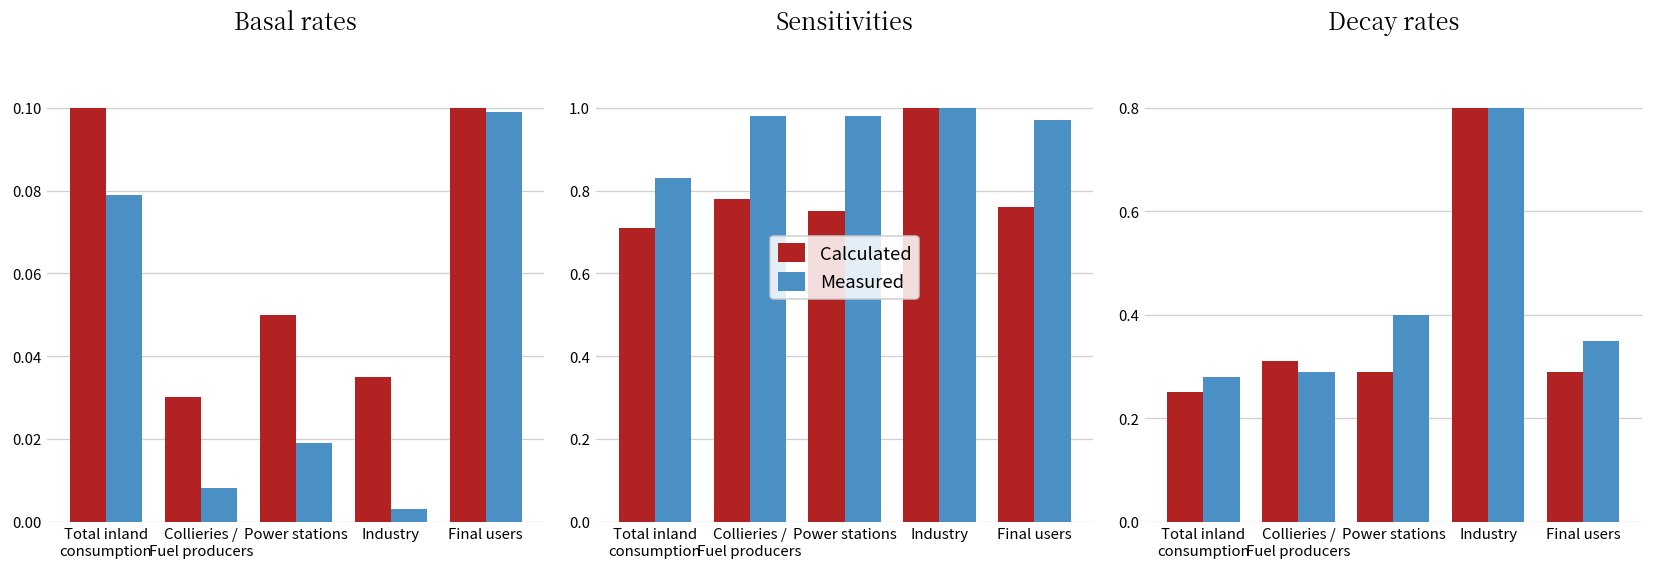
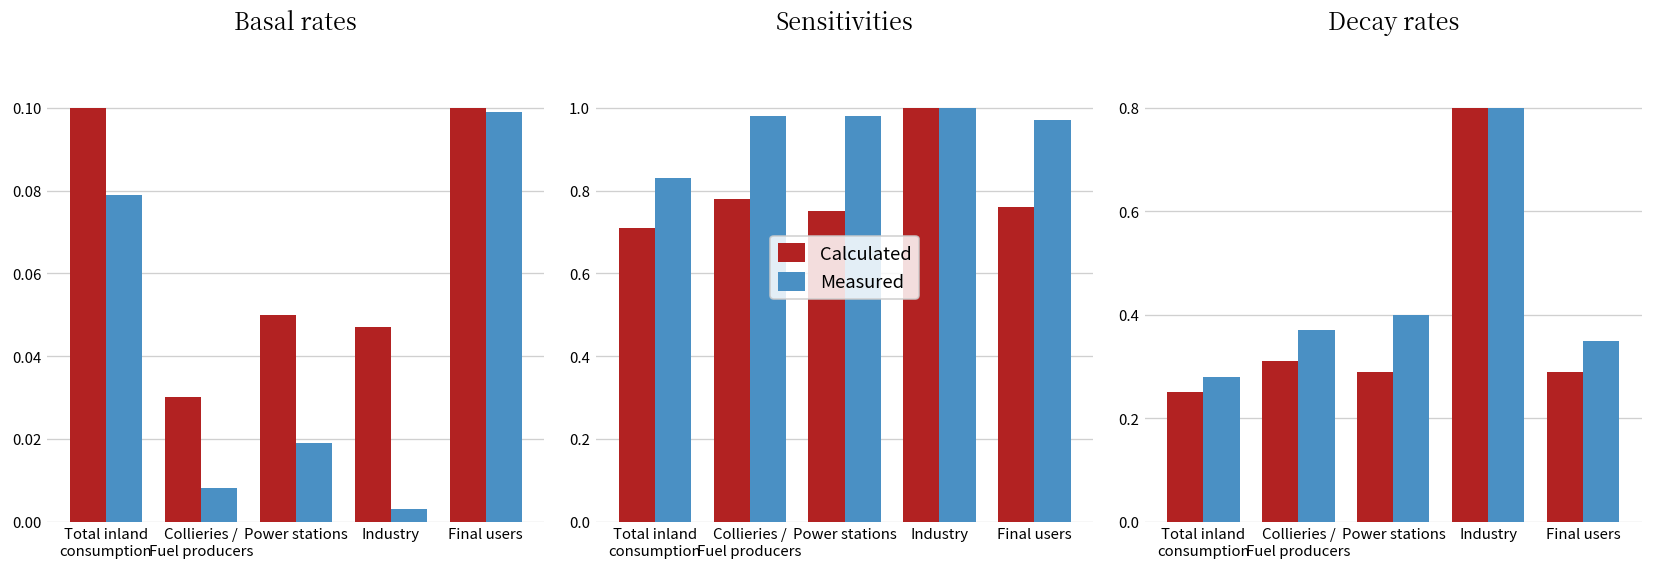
  {
    "Basal rates": {
      "Calculated": {
        "Total inland consumption": 0.100,
        "Collieries / Fuel producers": 0.030,
        "Power stations": 0.050,
-       "Industry": 0.035,
+       "Industry": 0.047,
        "Final users": 0.100
      },
      "Measured": {
        "Total inland consumption": 0.079,
        "Collieries / Fuel producers": 0.008,
        "Power stations": 0.019,
        "Industry": 0.003,
        "Final users": 0.099
      }
    },
    "Sensitivities": {
      "Calculated": {
        "Total inland consumption": 0.71,
        "Collieries / Fuel producers": 0.78,
        "Power stations": 0.75,
        "Industry": 1.00,
        "Final users": 0.76
      },
      "Measured": {
        "Total inland consumption": 0.83,
        "Collieries / Fuel producers": 0.98,
        "Power stations": 0.98,
        "Industry": 1.00,
        "Final users": 0.97
      }
    },
    "Decay rates": {
      "Calculated": {
        "Total inland consumption": 0.25,
        "Collieries / Fuel producers": 0.31,
        "Power stations": 0.29,
        "Industry": 0.80,
        "Final users": 0.29
      },
      "Measured": {
        "Total inland consumption": 0.28,
-       "Collieries / Fuel producers": 0.29,
+       "Collieries / Fuel producers": 0.37,
        "Power stations": 0.40,
        "Industry": 0.80,
        "Final users": 0.35
      }
    }
  }
